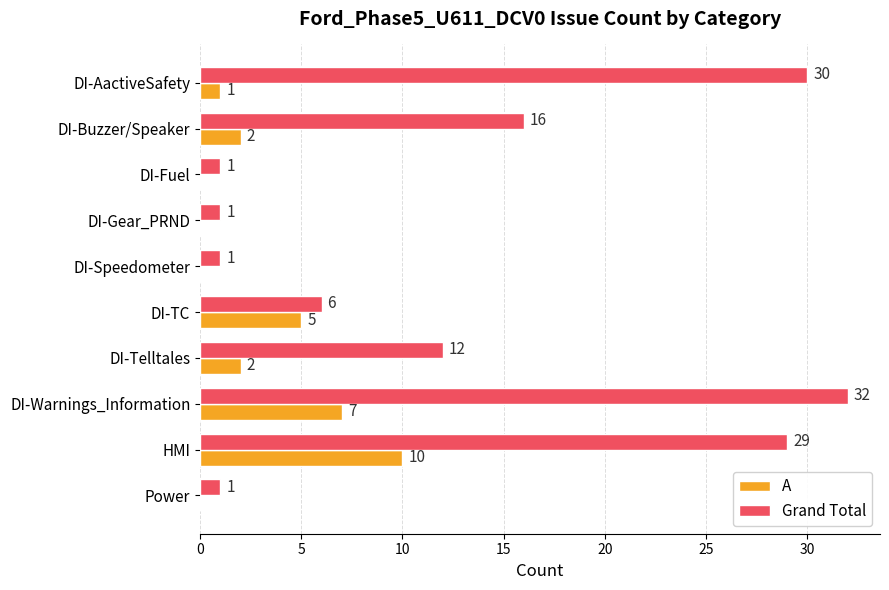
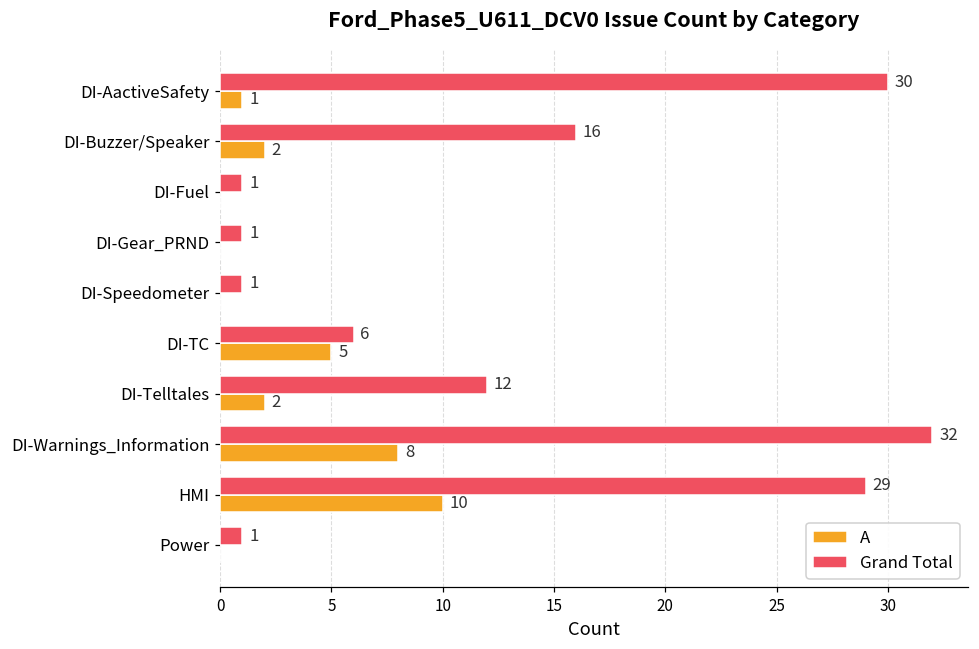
  {
    "A": {
      "DI-AactiveSafety": 1,
      "DI-Buzzer/Speaker": 2,
      "DI-TC": 5,
      "DI-Telltales": 2,
-     "DI-Warnings_Information": 7,
+     "DI-Warnings_Information": 8,
      "HMI": 10
    },
    "Grand Total": {
      "DI-AactiveSafety": 30,
      "DI-Buzzer/Speaker": 16,
      "DI-Fuel": 1,
      "DI-Gear_PRND": 1,
      "DI-Speedometer": 1,
      "DI-TC": 6,
      "DI-Telltales": 12,
      "DI-Warnings_Information": 32,
      "HMI": 29,
      "Power": 1
    }
  }
